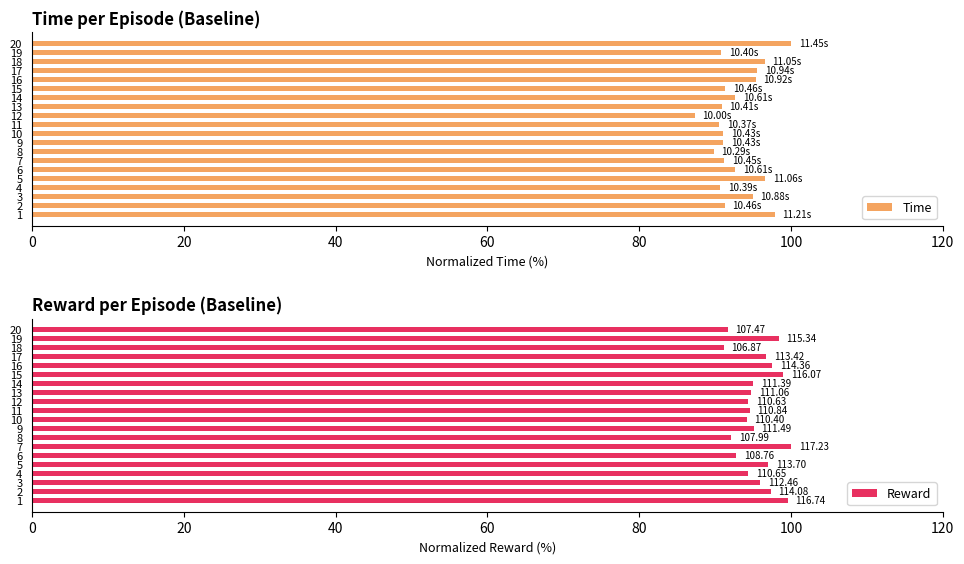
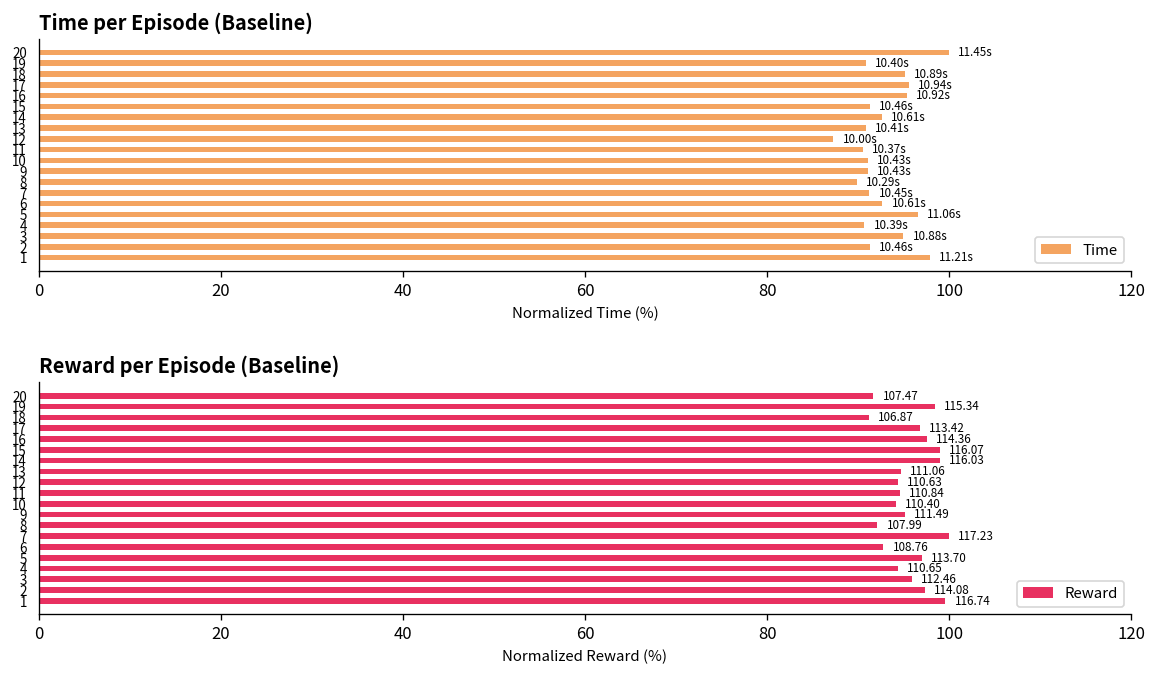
  {
    "Time per Episode (Baseline)": {
-     "18": "11.05s"
+     "18": "10.89s"
    },
    "Reward per Episode (Baseline)": {
-     "14": "111.39"
+     "14": "116.03"
    }
  }
